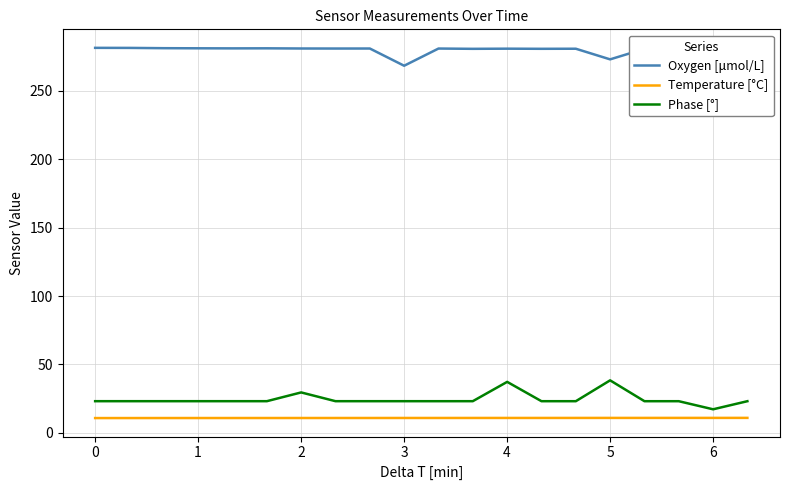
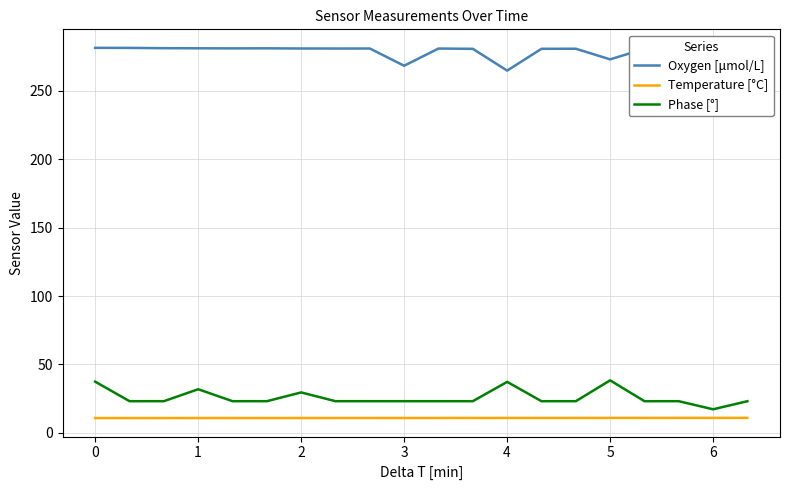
  {
    "Oxygen [μmol/L]": {
      "0": 281,
      "1": 281,
      "2": 281,
      "3": 268,
-     "4": 281,
+     "4": 265,
      "5": 273
    },
    "Temperature [°C]": {
      "0": 11,
      "1": 11,
      "2": 11,
      "3": 11,
      "4": 11,
      "5": 11,
      "6": 11
    },
    "Phase [°]": {
-     "0": 23,
-     "1": 23,
+     "0": 37,
+     "1": 32,
      "2": 30,
      "3": 23,
      "4": 37,
      "5": 38,
      "6": 17
    }
  }
